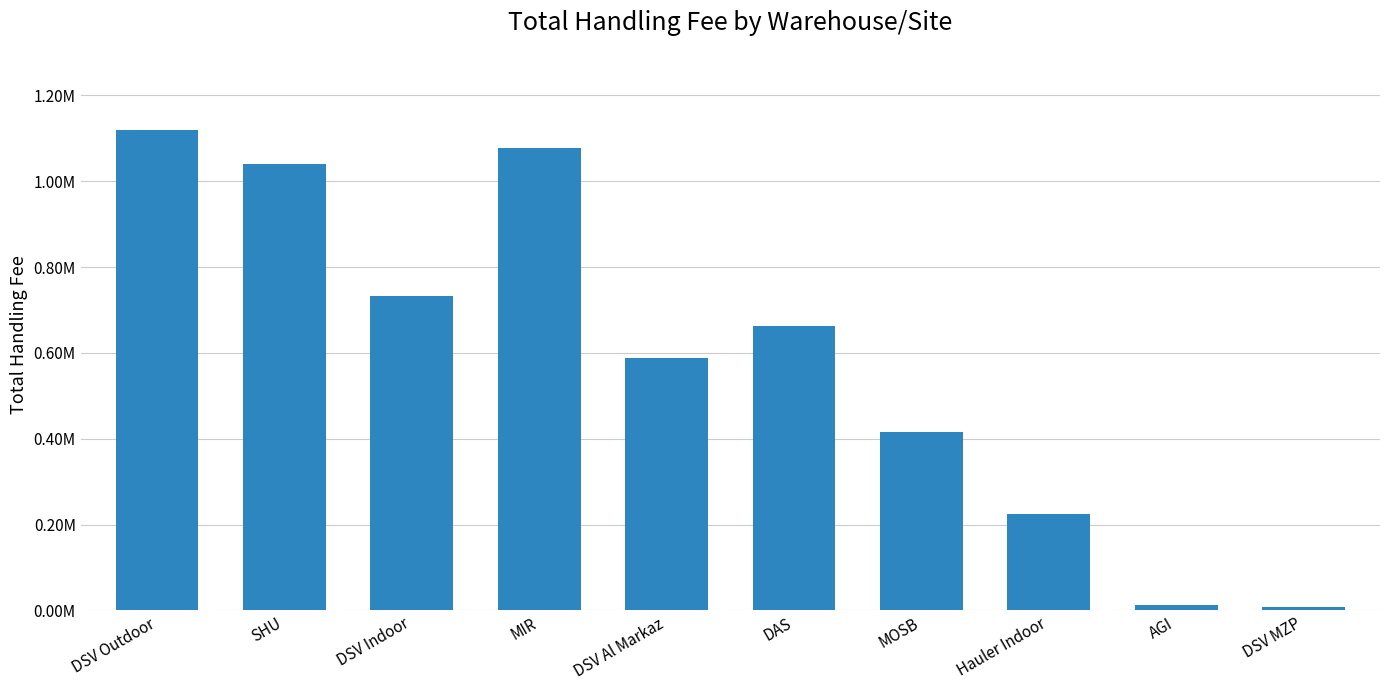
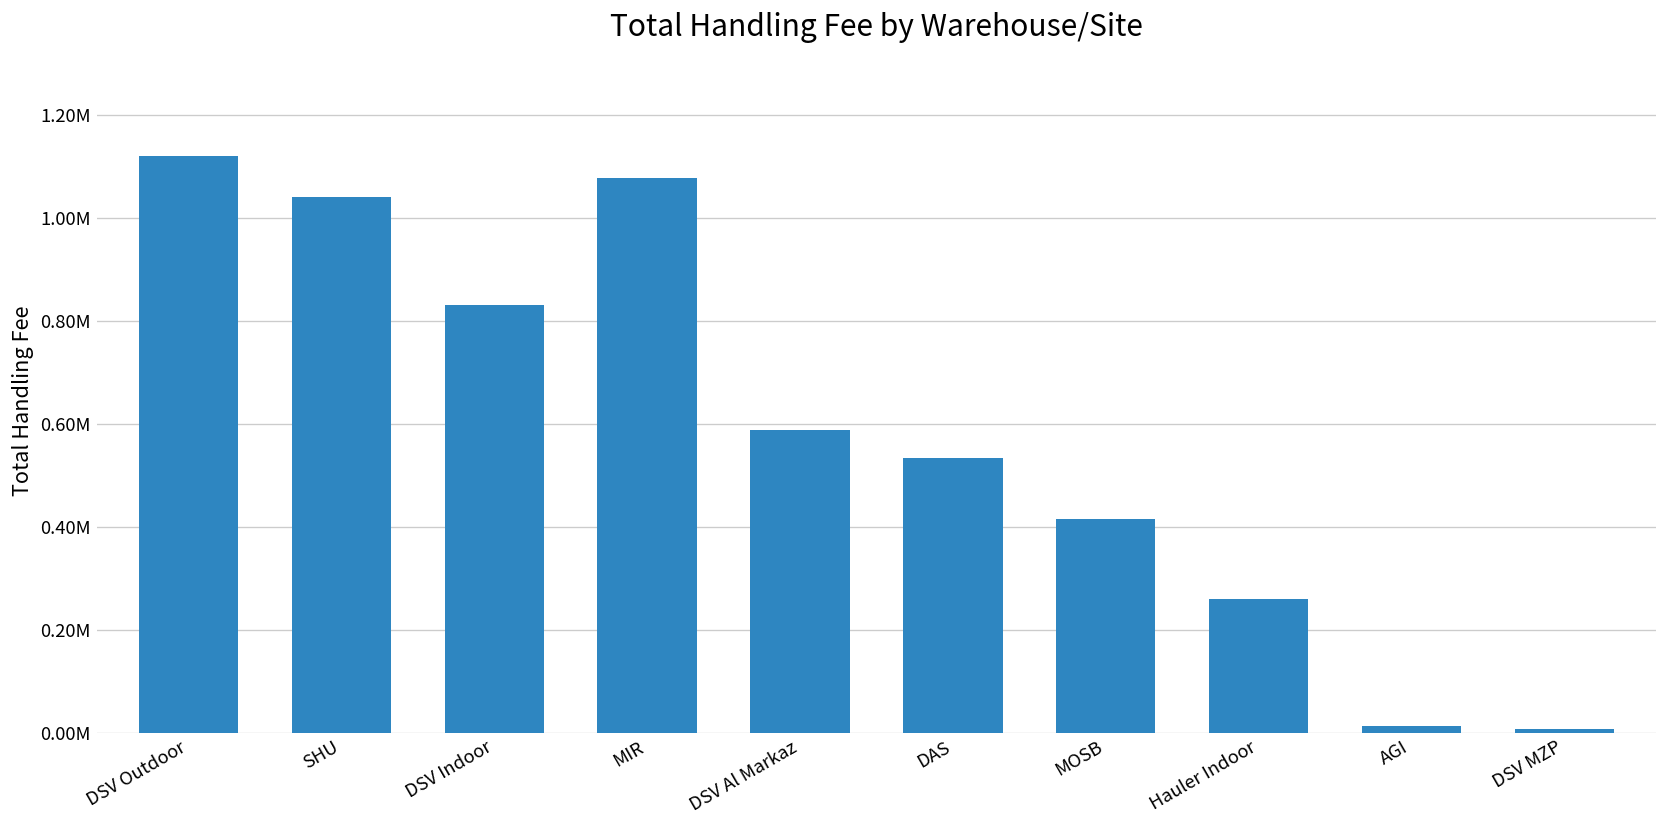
  {
    "DSV Outdoor": 1120000,
    "SHU": 1040000,
-   "DSV Indoor": 730000,
+   "DSV Indoor": 830000,
    "MIR": 1080000,
    "DSV Al Markaz": 590000,
-   "DAS": 660000,
+   "DAS": 530000,
    "MOSB": 420000,
-   "Hauler Indoor": 230000,
+   "Hauler Indoor": 260000,
    "AGI": 10000,
    "DSV MZP": 10000
  }
